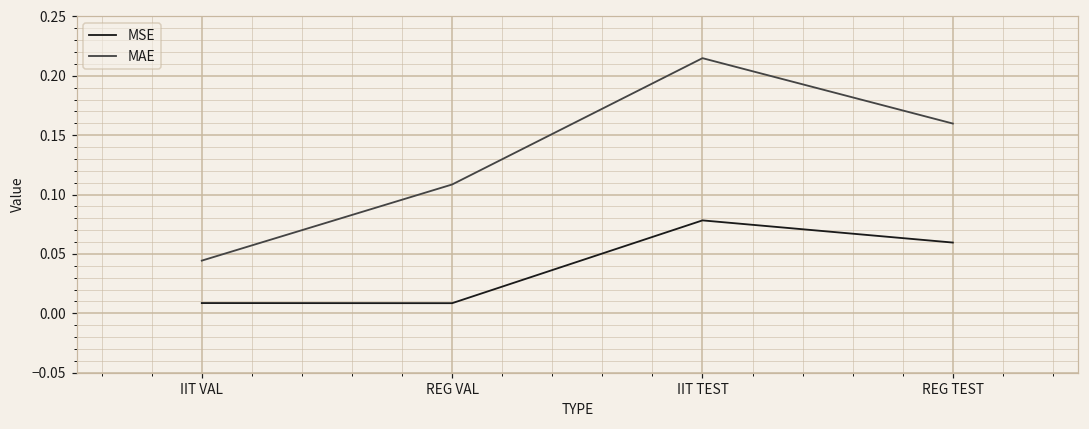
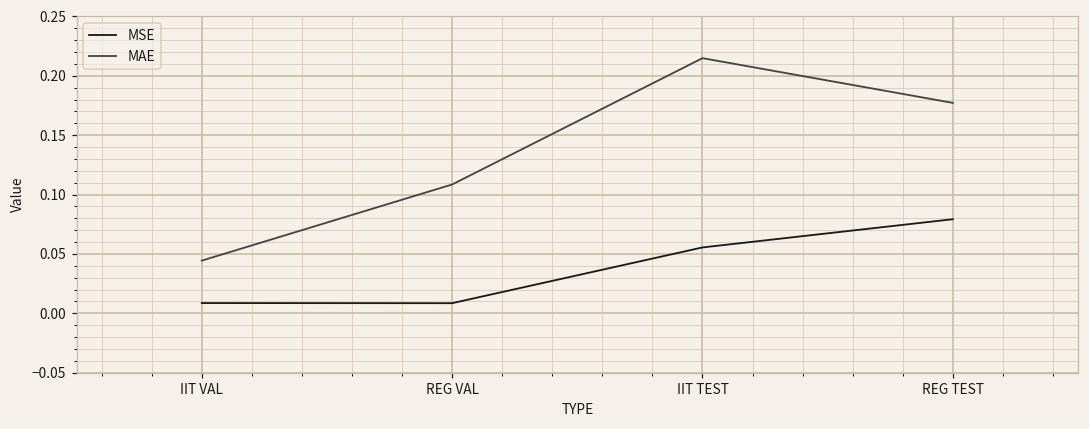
  {
    "MSE": {
      "IIT VAL": 0.009,
      "REG VAL": 0.008,
-     "IIT TEST": 0.078,
-     "REG TEST": 0.060
+     "IIT TEST": 0.055,
+     "REG TEST": 0.079
    },
    "MAE": {
      "IIT VAL": 0.044,
      "REG VAL": 0.108,
      "IIT TEST": 0.215,
-     "REG TEST": 0.160
+     "REG TEST": 0.177
    }
  }
